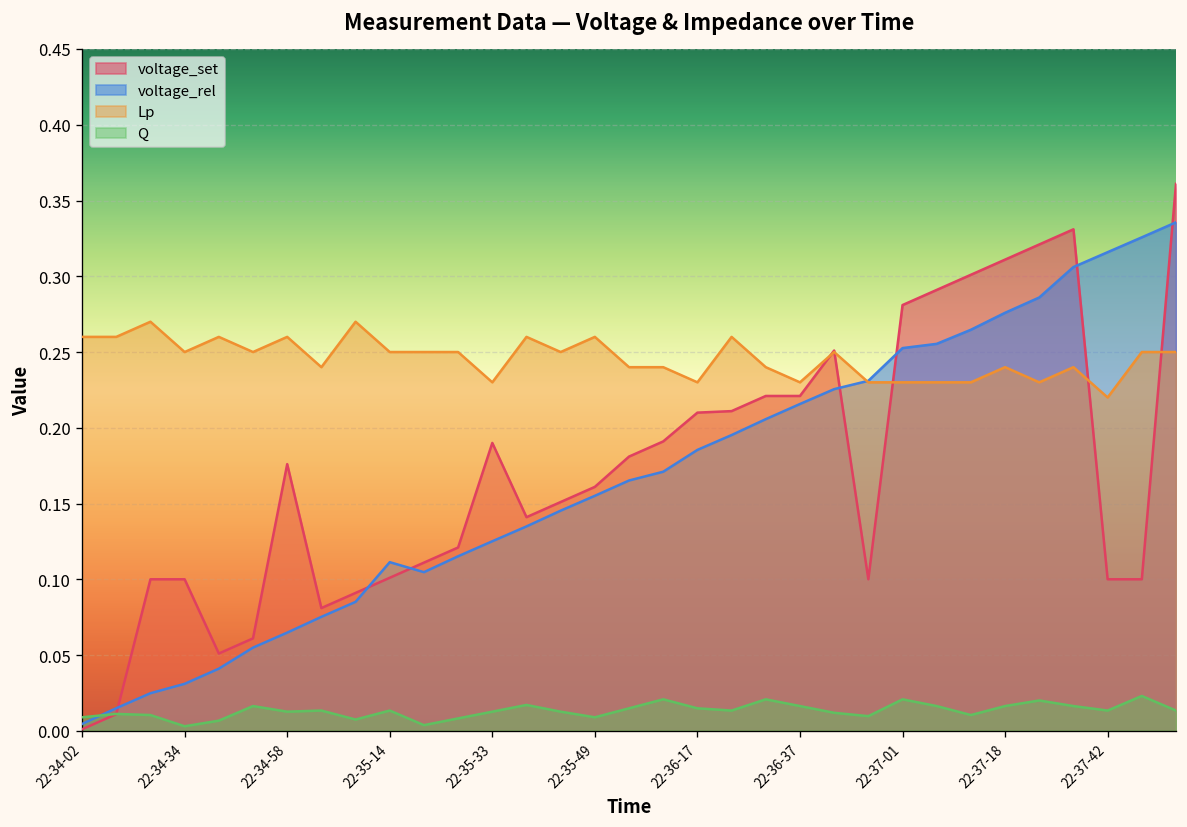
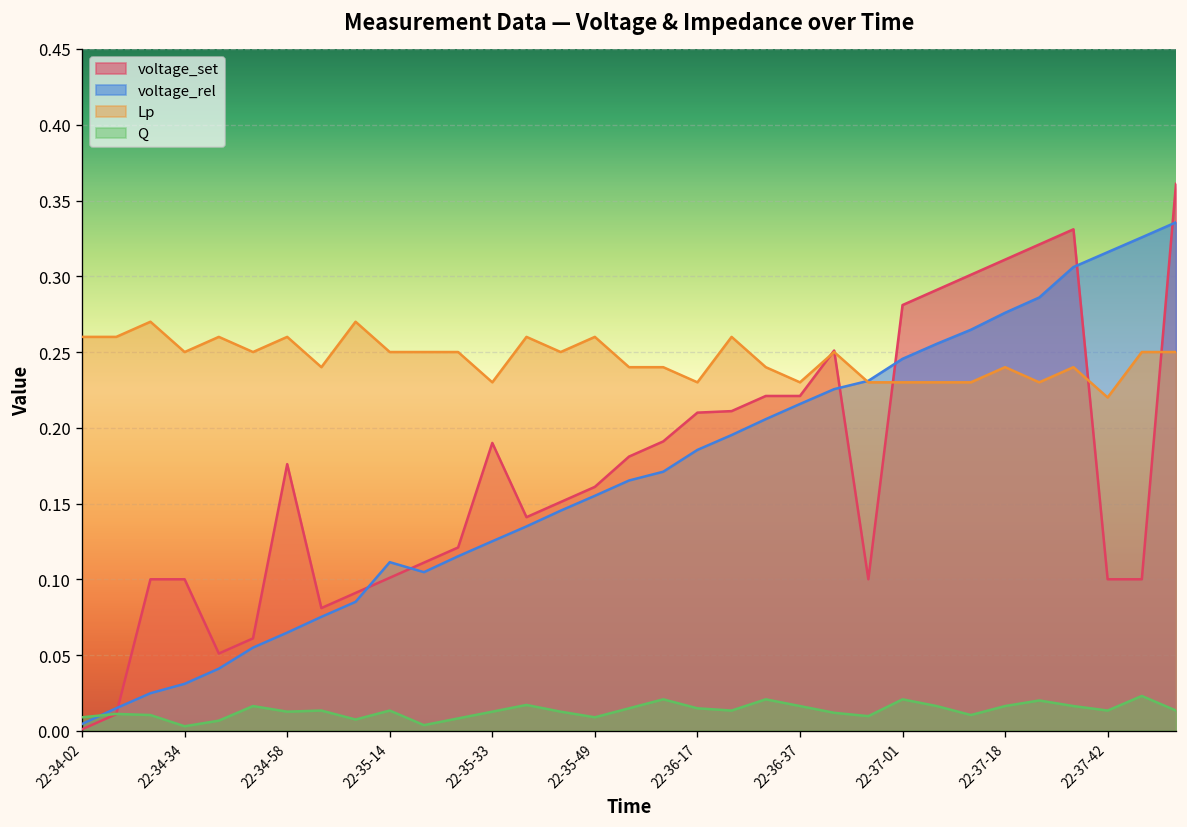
  {
    "voltage_set": {
      "22-34-02": 0.001,
      "22-34-34": 0.100,
      "22-34-58": 0.176,
      "22-35-14": 0.101,
      "22-35-33": 0.190,
      "22-35-49": 0.161,
      "22-36-17": 0.210,
      "22-36-37": 0.221,
      "22-37-01": 0.281,
      "22-37-18": 0.311,
      "22-37-42": 0.100
    },
    "voltage_rel": {
      "22-34-02": 0.005,
      "22-34-34": 0.031,
      "22-34-58": 0.065,
      "22-35-14": 0.111,
      "22-35-33": 0.125,
      "22-35-49": 0.155,
      "22-36-17": 0.185,
      "22-36-37": 0.216,
-     "22-37-01": 0.253,
+     "22-37-01": 0.246,
      "22-37-18": 0.276,
      "22-37-42": 0.316
    },
    "Lp": {
      "22-34-02": 0.260,
      "22-34-34": 0.250,
      "22-34-58": 0.260,
      "22-35-14": 0.250,
      "22-35-33": 0.230,
      "22-35-49": 0.260,
      "22-36-17": 0.230,
      "22-36-37": 0.230,
      "22-37-01": 0.230,
      "22-37-18": 0.240,
      "22-37-42": 0.220
    },
    "Q": {
      "22-34-02": 0.009,
      "22-34-34": 0.003,
      "22-34-58": 0.013,
      "22-35-14": 0.013,
      "22-35-33": 0.013,
      "22-35-49": 0.009,
      "22-36-17": 0.015,
      "22-36-37": 0.016,
      "22-37-01": 0.021,
      "22-37-18": 0.016,
      "22-37-42": 0.013
    }
  }
